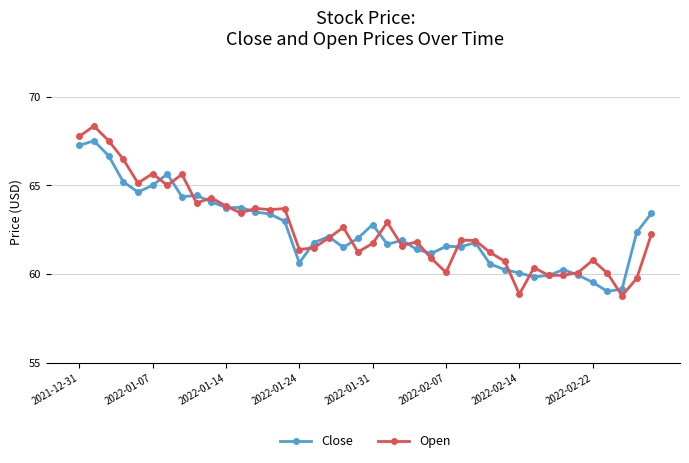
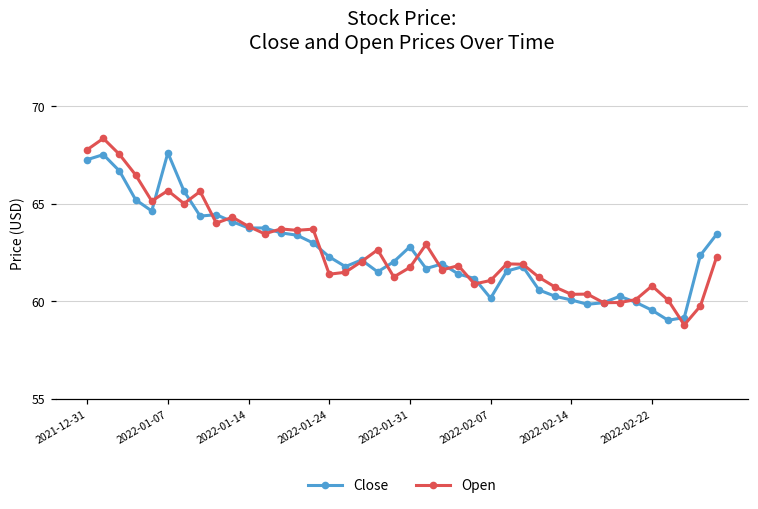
  {
    "Close": {
      "2021-12-31": 67.3,
-     "2022-01-07": 65.0,
-     "2022-01-24": 60.6,
+     "2022-01-07": 67.6,
+     "2022-01-24": 62.3,
      "2022-01-31": 62.8,
-     "2022-02-07": 61.6,
+     "2022-02-07": 60.2,
      "2022-02-14": 60.1,
      "2022-02-22": 59.5
    },
    "Open": {
      "2021-12-31": 67.8,
      "2022-01-07": 65.7,
      "2022-01-24": 61.4,
      "2022-01-31": 61.7,
-     "2022-02-07": 60.1,
-     "2022-02-14": 58.9,
+     "2022-02-07": 61.1,
+     "2022-02-14": 60.3,
      "2022-02-22": 60.8
    }
  }
